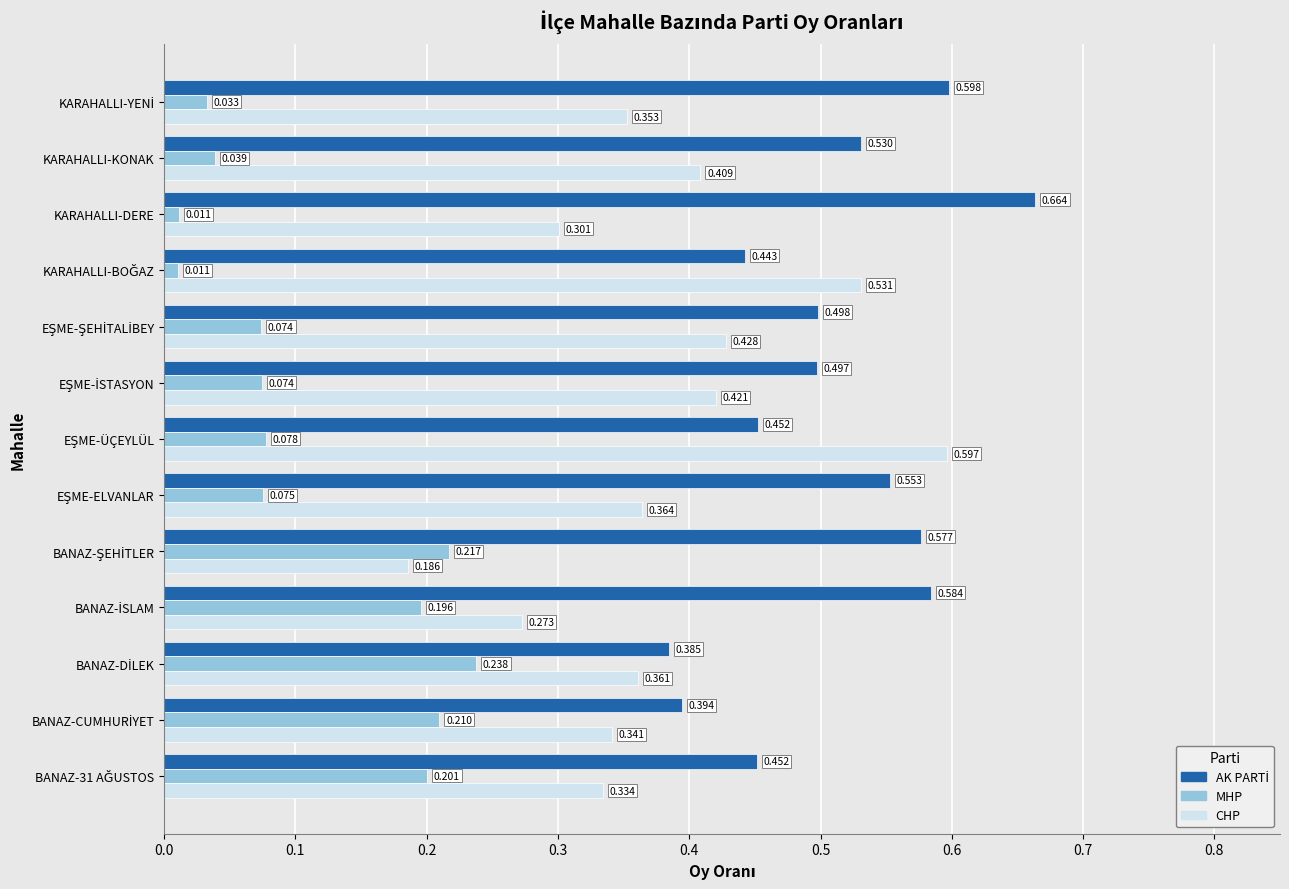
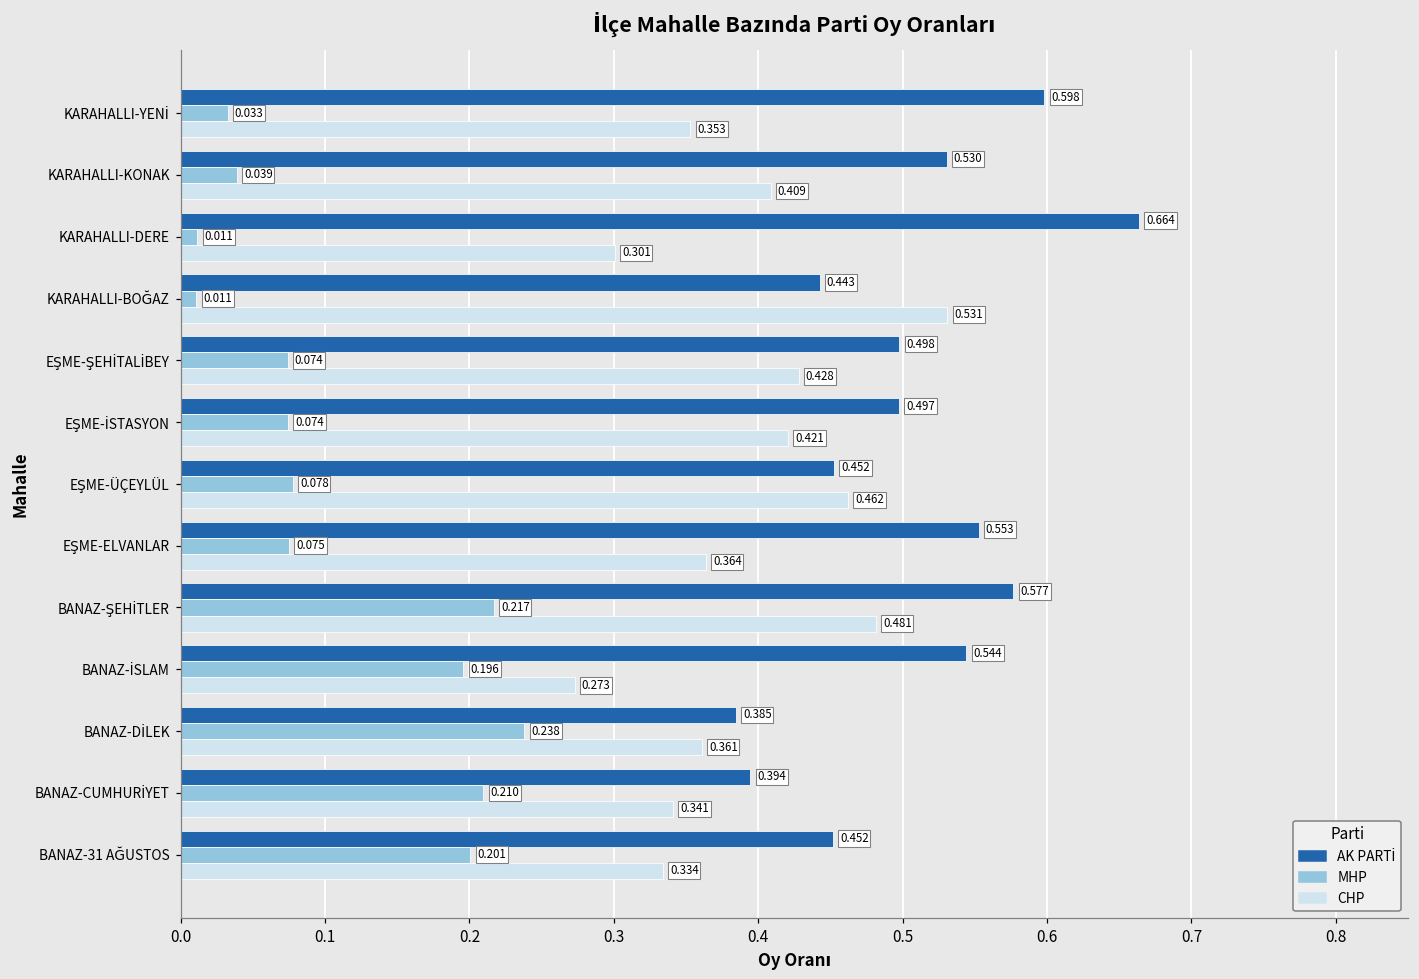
  {
    "AK PARTİ": {
-     "BANAZ-İSLAM": 0.584
+     "BANAZ-İSLAM": 0.544
    },
    "CHP": {
-     "EŞME-ÜÇEYLÜL": 0.597,
-     "BANAZ-ŞEHİTLER": 0.186
+     "EŞME-ÜÇEYLÜL": 0.462,
+     "BANAZ-ŞEHİTLER": 0.481
    }
  }
